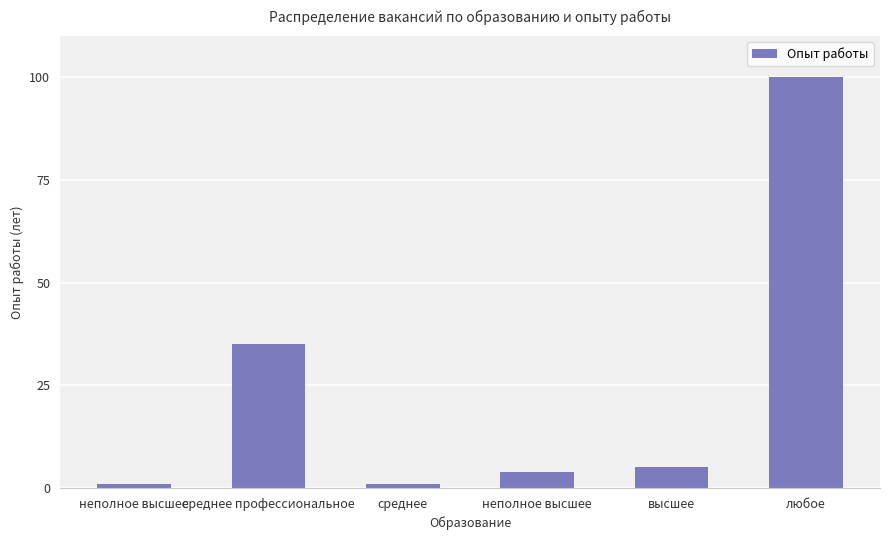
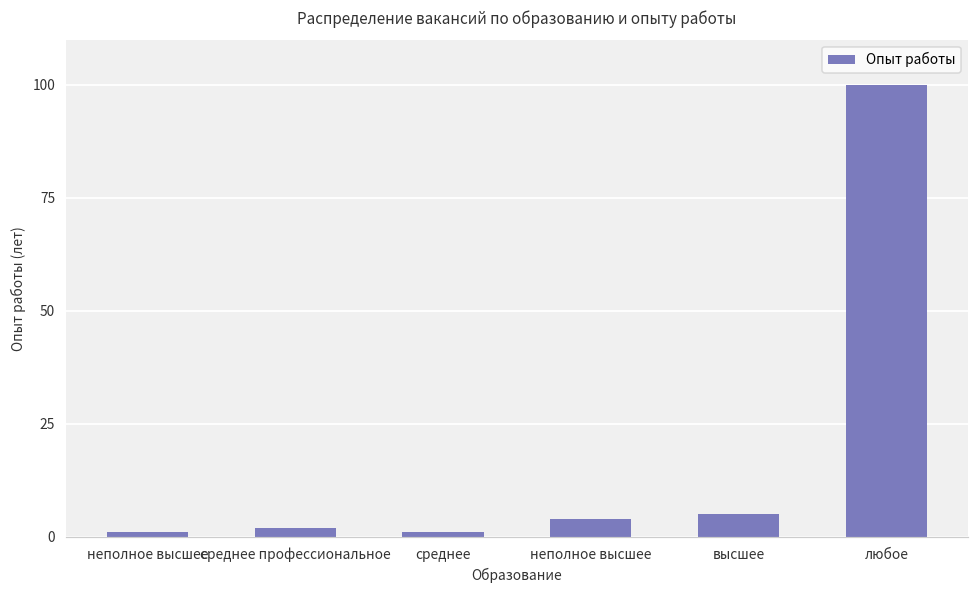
  {
-   "среднее профессиональное": 35,
+   "среднее профессиональное": 2,
    "среднее": 1,
    "высшее": 5,
    "любое": 100
  }
